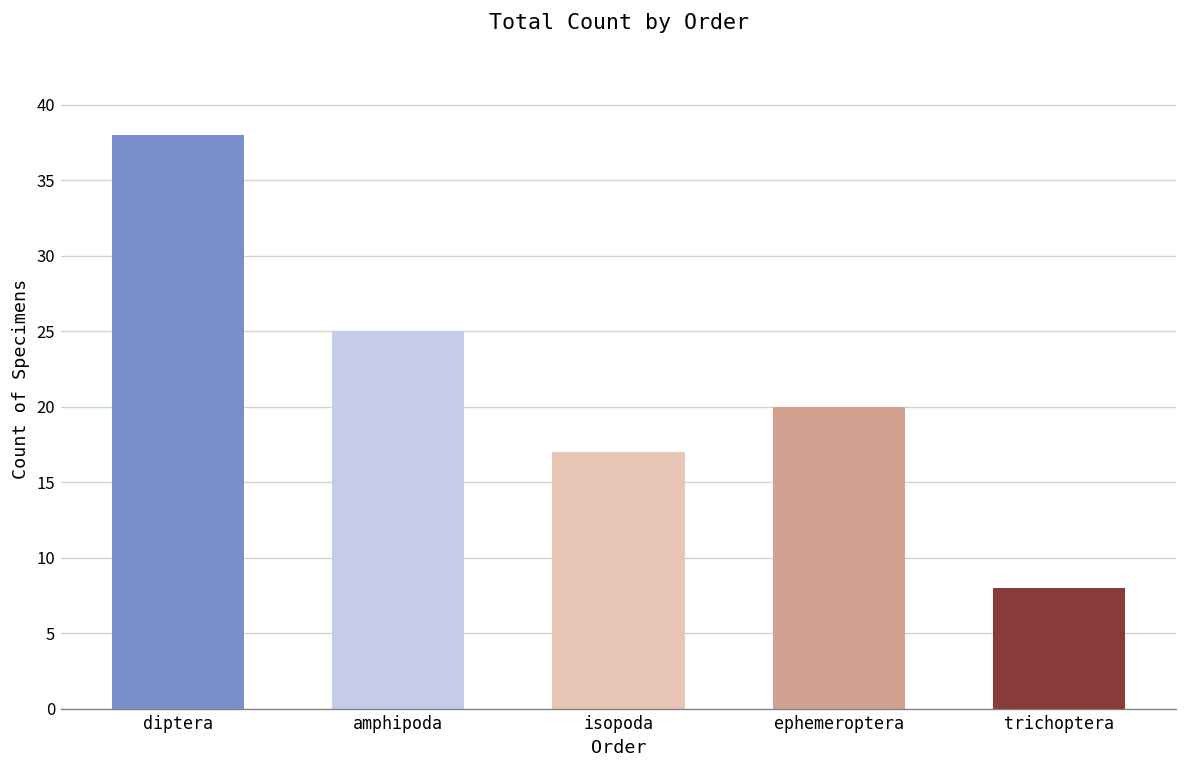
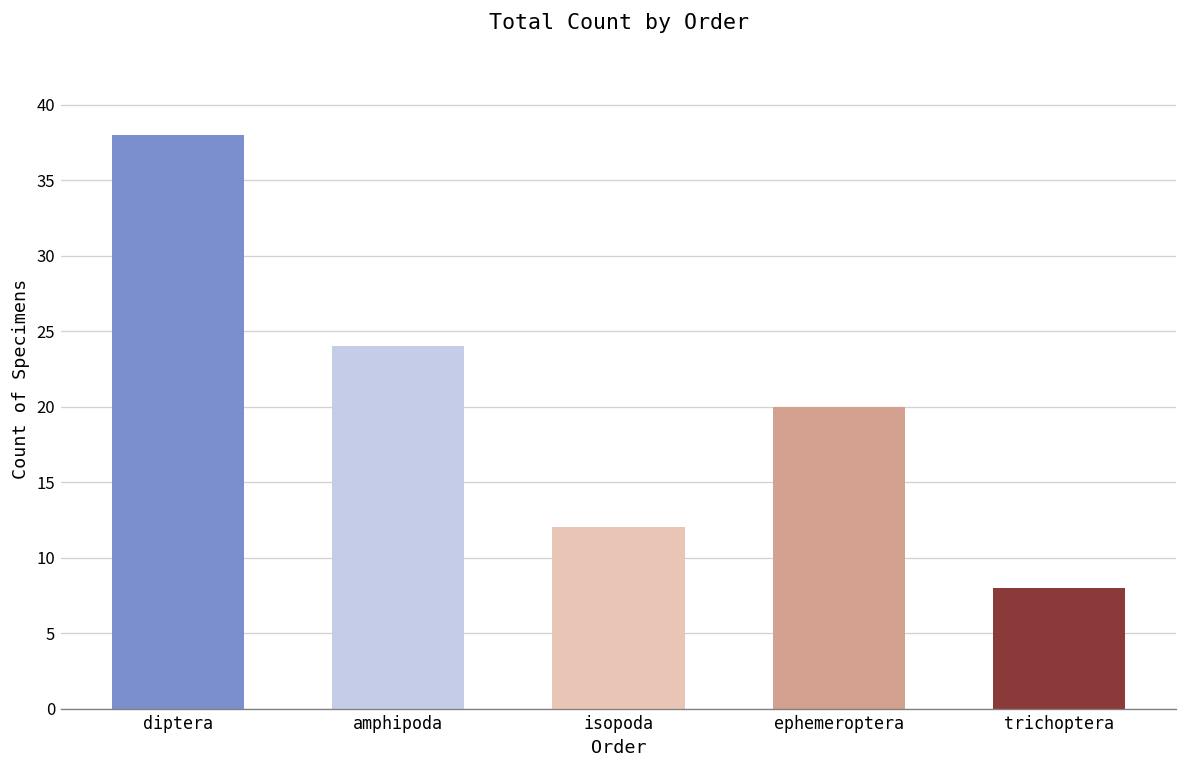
  {
    "diptera": 38,
-   "amphipoda": 25,
-   "isopoda": 17,
+   "amphipoda": 24,
+   "isopoda": 12,
    "ephemeroptera": 20,
    "trichoptera": 8
  }
